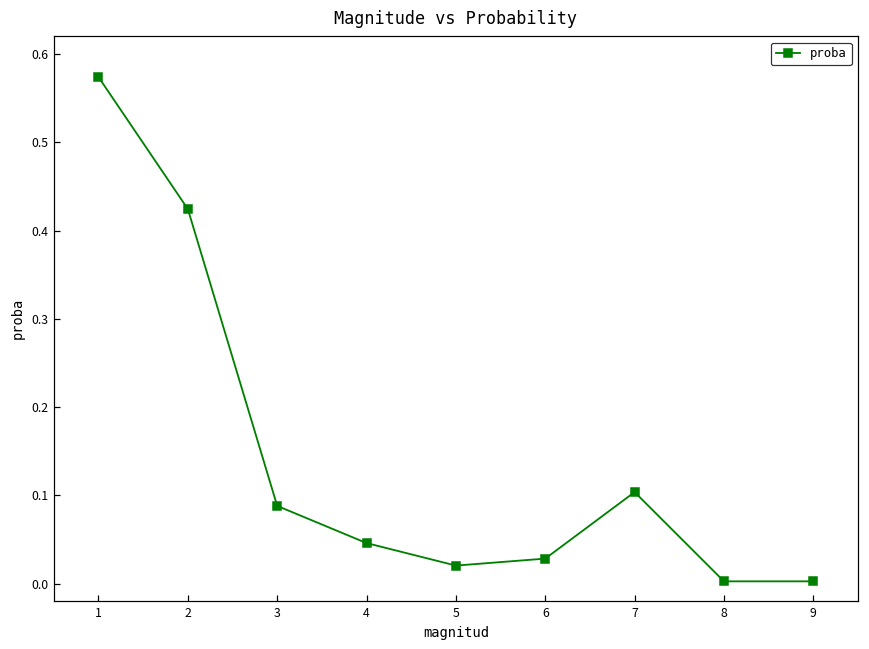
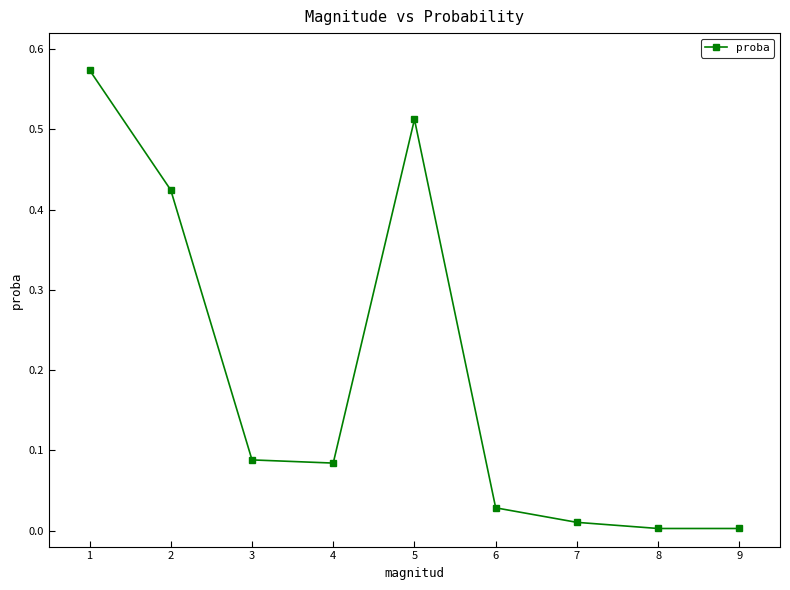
  {
    "1": 0.57,
    "2": 0.42,
    "3": 0.09,
-   "4": 0.05,
-   "5": 0.02,
+   "4": 0.08,
+   "5": 0.51,
    "6": 0.03,
-   "7": 0.10,
+   "7": 0.01,
    "8": 0.00,
    "9": 0.00
  }
